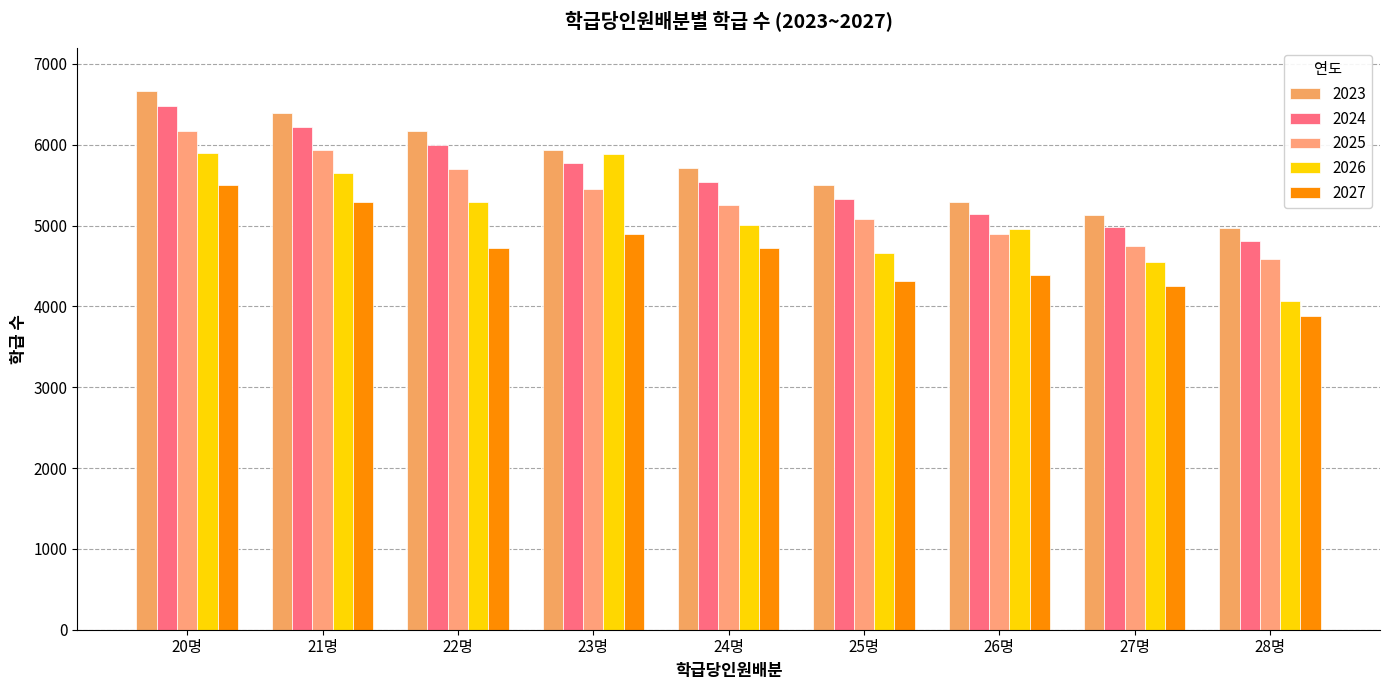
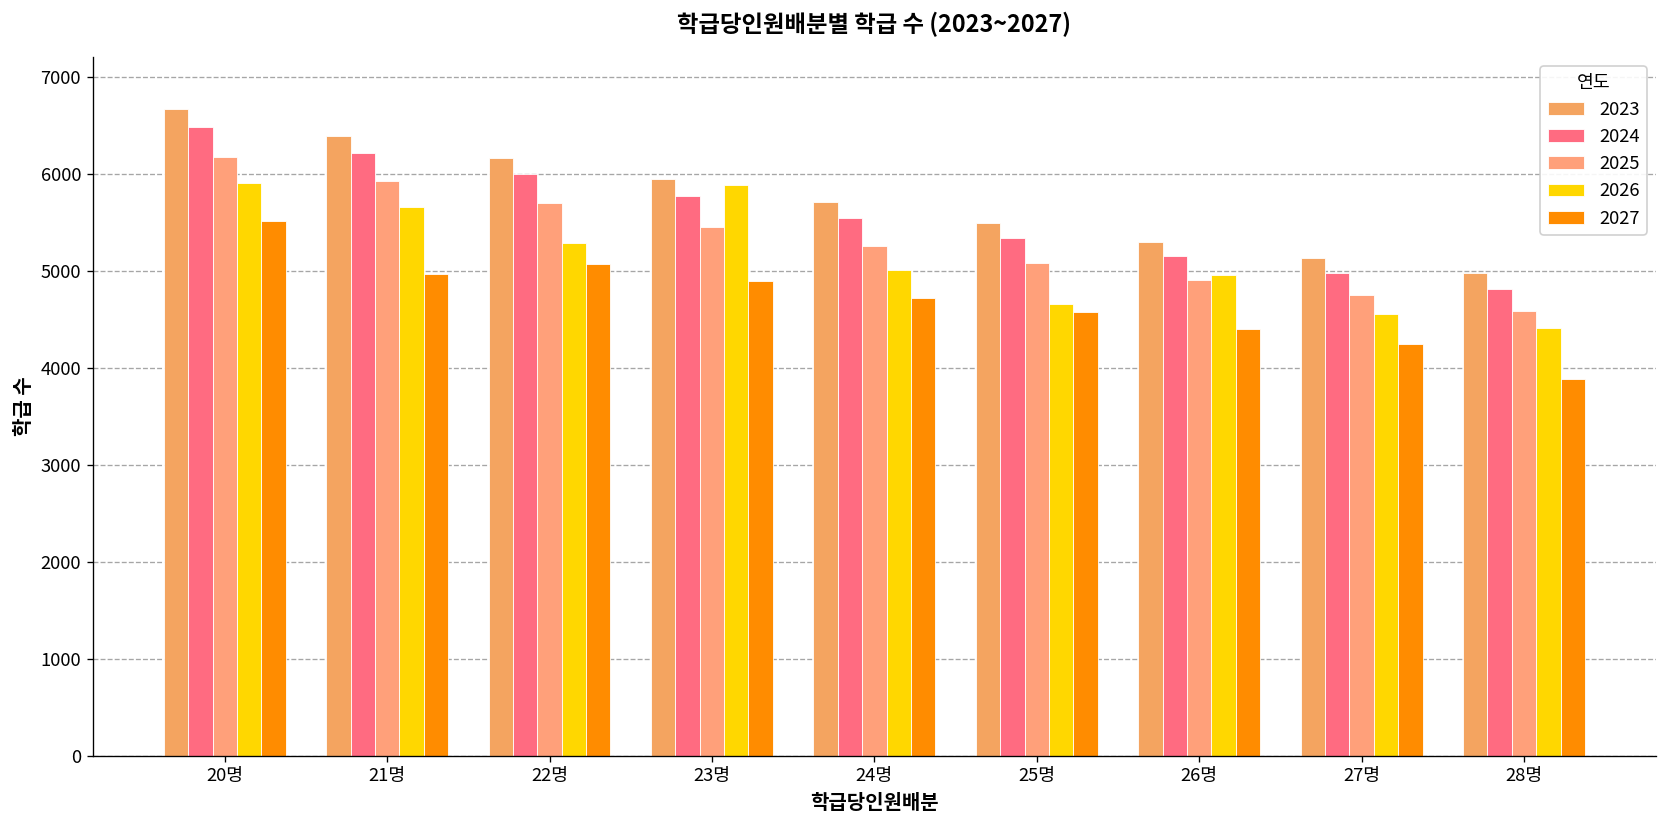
  {
    "2026": {
      "20명": 5900,
      "21명": 5700,
      "22명": 5300,
      "23명": 5900,
      "24명": 5000,
      "25명": 4700,
      "26명": 5000,
      "27명": 4500,
-     "28명": 4100
+     "28명": 4400
    },
    "2027": {
      "20명": 5500,
-     "21명": 5300,
-     "22명": 4700,
+     "21명": 5000,
+     "22명": 5100,
      "23명": 4900,
      "24명": 4700,
-     "25명": 4300,
+     "25명": 4600,
      "26명": 4400,
      "27명": 4200,
      "28명": 3900
    }
  }
